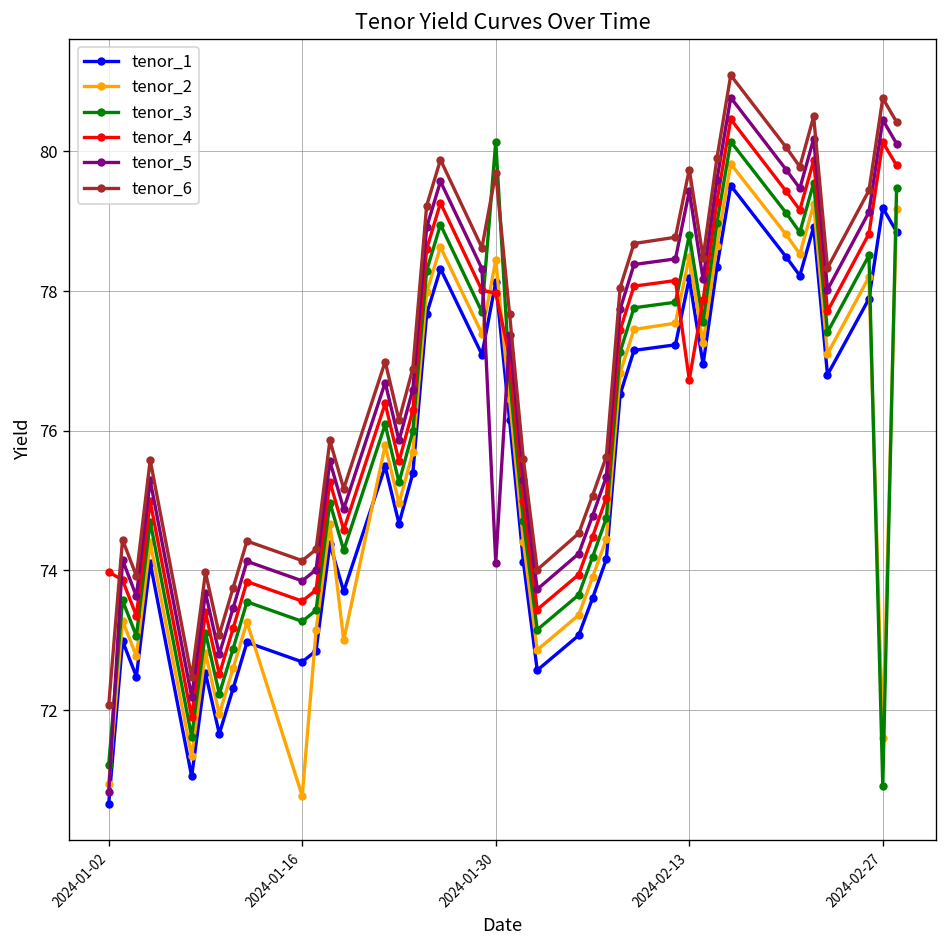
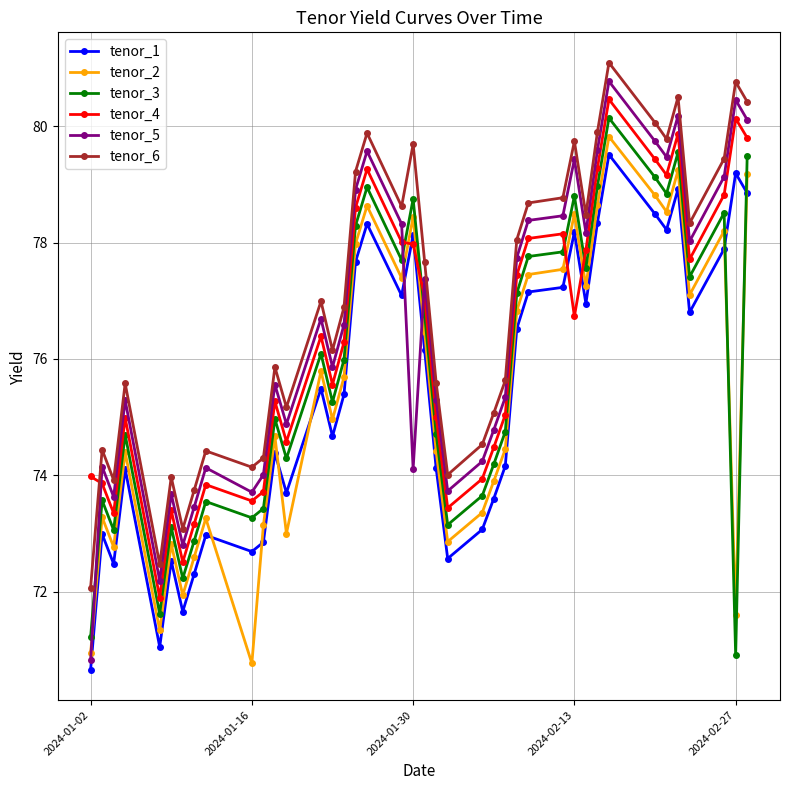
  {
    "tenor_1": {
      "2024-01-02": 70.7,
      "2024-01-16": 72.7,
      "2024-01-30": 78.1,
      "2024-02-13": 78.2,
      "2024-02-27": 79.2
    },
    "tenor_2": {
      "2024-01-02": 70.9,
      "2024-01-16": 70.8,
      "2024-01-30": 78.4,
      "2024-02-13": 78.5,
      "2024-02-27": 71.6
    },
    "tenor_3": {
      "2024-01-02": 71.2,
      "2024-01-16": 73.3,
-     "2024-01-30": 80.1,
+     "2024-01-30": 78.8,
      "2024-02-13": 78.8,
      "2024-02-27": 70.9
    },
    "tenor_4": {
      "2024-01-02": 74.0,
      "2024-01-16": 73.6,
      "2024-01-30": 78.0,
      "2024-02-13": 76.7,
      "2024-02-27": 80.1
    },
    "tenor_5": {
      "2024-01-02": 70.8,
-     "2024-01-16": 73.9,
+     "2024-01-16": 73.7,
      "2024-01-30": 74.1,
      "2024-02-13": 79.4,
      "2024-02-27": 80.5
    },
    "tenor_6": {
      "2024-01-02": 72.1,
      "2024-01-16": 74.1,
      "2024-01-30": 79.7,
      "2024-02-13": 79.7,
      "2024-02-27": 80.8
    }
  }
